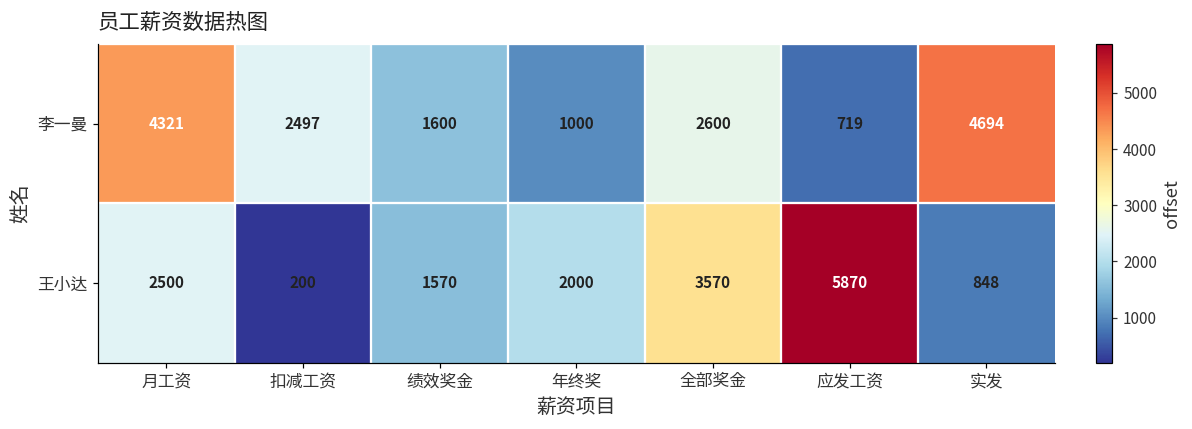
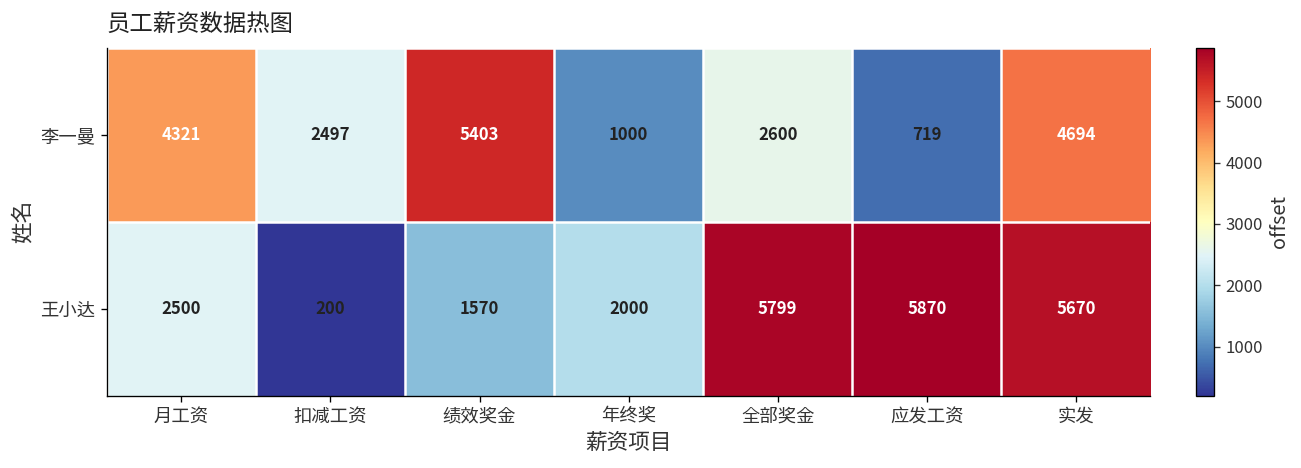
  {
    "李一曼": {
      "月工资": 4321,
      "扣减工资": 2497,
-     "绩效奖金": 1600,
+     "绩效奖金": 5403,
      "年终奖": 1000,
      "全部奖金": 2600,
      "应发工资": 719,
      "实发": 4694
    },
    "王小达": {
      "月工资": 2500,
      "扣减工资": 200,
      "绩效奖金": 1570,
      "年终奖": 2000,
-     "全部奖金": 3570,
+     "全部奖金": 5799,
      "应发工资": 5870,
-     "实发": 848
+     "实发": 5670
    }
  }
